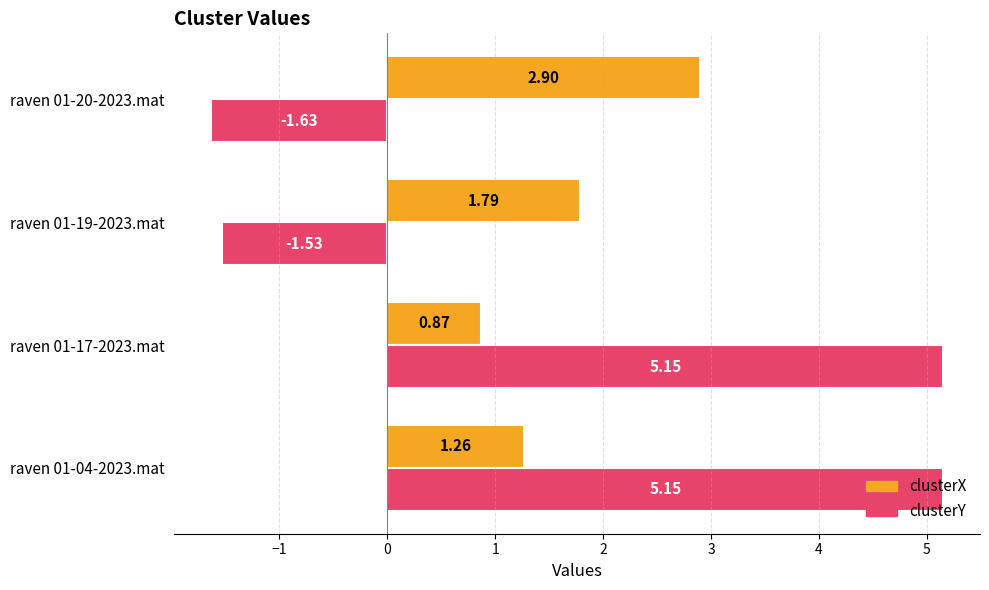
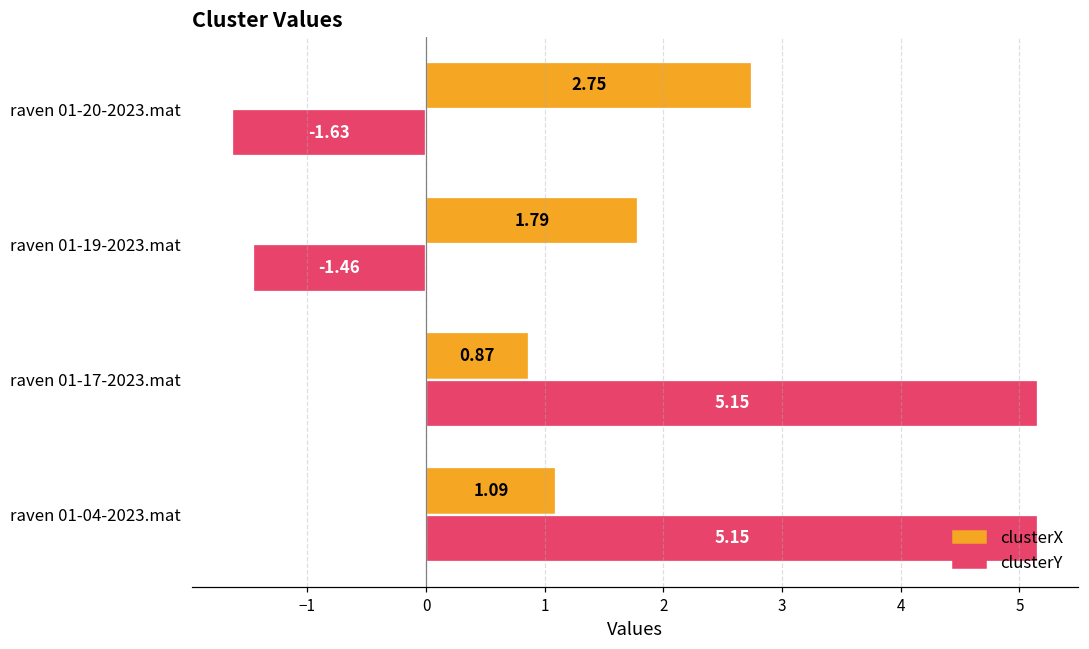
  {
    "clusterX": {
-     "raven 01-20-2023.mat": 2.90,
+     "raven 01-20-2023.mat": 2.75,
      "raven 01-19-2023.mat": 1.79,
      "raven 01-17-2023.mat": 0.87,
-     "raven 01-04-2023.mat": 1.26
+     "raven 01-04-2023.mat": 1.09
    },
    "clusterY": {
      "raven 01-20-2023.mat": -1.63,
-     "raven 01-19-2023.mat": -1.53,
+     "raven 01-19-2023.mat": -1.46,
      "raven 01-17-2023.mat": 5.15,
      "raven 01-04-2023.mat": 5.15
    }
  }
